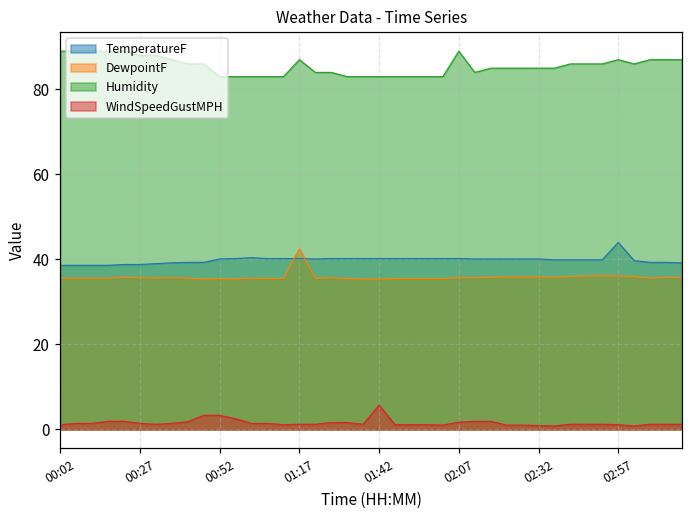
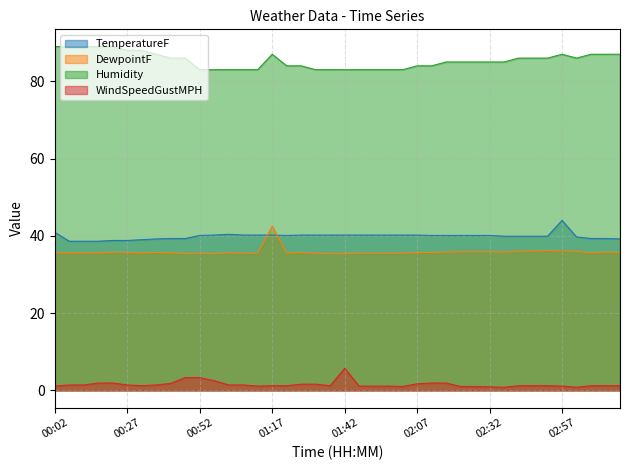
  {
    "TemperatureF": {
-     "00:02": 39,
+     "00:02": 41,
      "00:27": 39,
      "00:52": 40,
      "01:17": 40,
      "01:42": 40,
      "02:07": 40,
      "02:32": 40,
      "02:57": 44
    },
    "DewpointF": {
      "00:02": 36,
      "00:27": 36,
      "00:52": 36,
      "01:17": 43,
      "01:42": 35,
      "02:07": 36,
      "02:32": 36,
      "02:57": 36
    },
    "Humidity": {
      "00:02": 89,
      "01:17": 87,
      "01:42": 83,
-     "02:07": 89,
+     "02:07": 84,
      "02:32": 85,
      "02:57": 87
    },
    "WindSpeedGustMPH": {
      "00:02": 1,
      "00:27": 1,
      "00:52": 3,
      "01:17": 1,
      "01:42": 6,
      "02:07": 2,
      "02:32": 1,
      "02:57": 1
    }
  }
